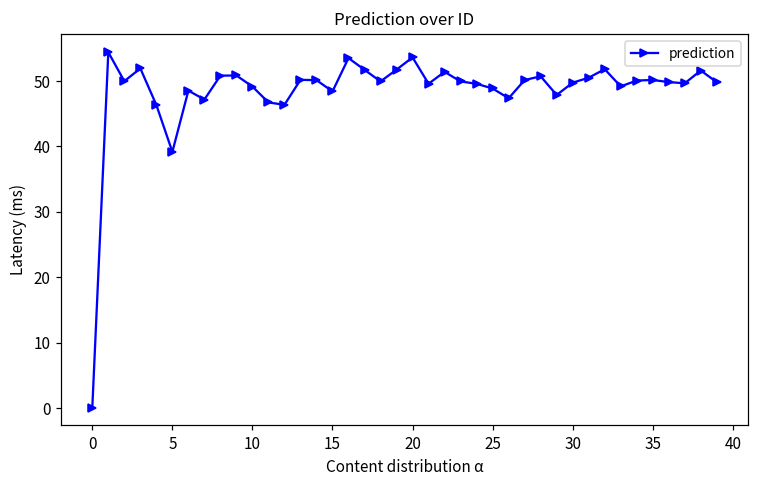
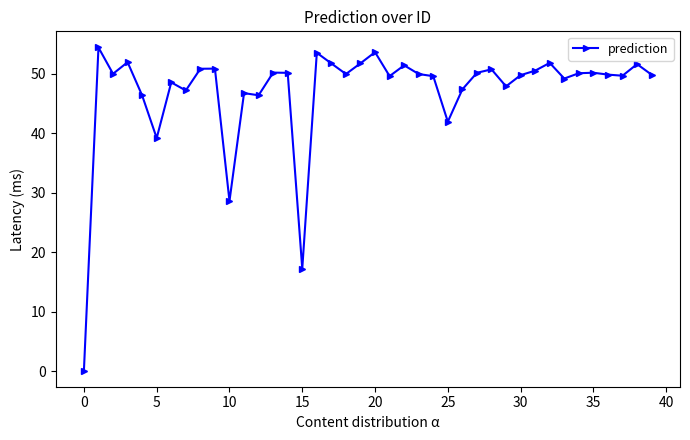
  {
    "0": 0,
    "5": 39,
-   "10": 49,
-   "15": 48,
+   "10": 29,
+   "15": 17,
    "20": 54,
-   "25": 49,
+   "25": 42,
    "30": 50,
    "35": 50
  }
